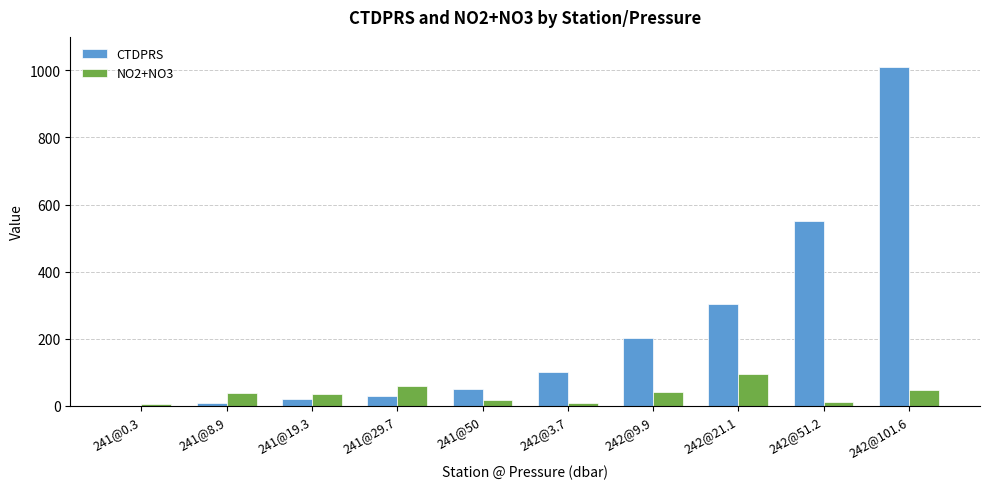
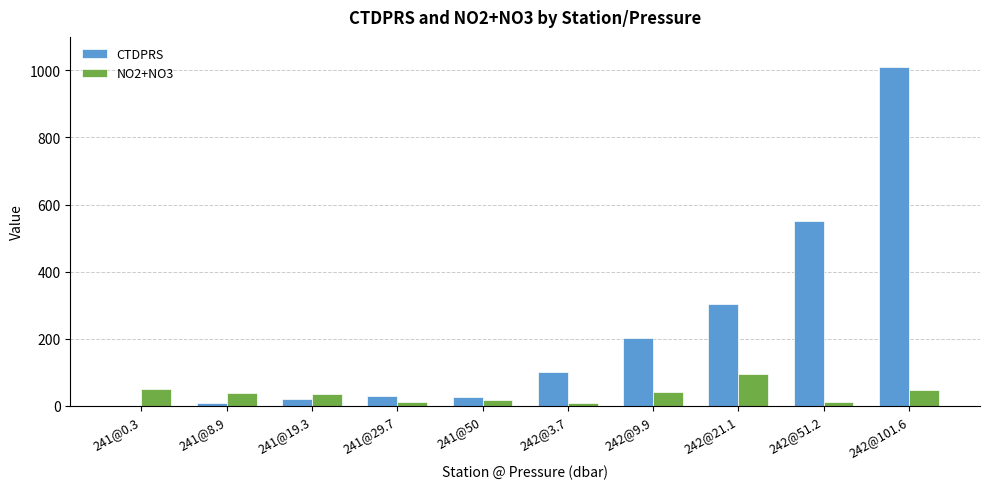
  {
    "CTDPRS": {
      "241@8.9": 10,
      "241@19.3": 20,
      "241@29.7": 30,
-     "241@50": 50,
+     "241@50": 30,
      "242@3.7": 100,
      "242@9.9": 200,
      "242@21.1": 300,
      "242@51.2": 550,
      "242@101.6": 1010
    },
    "NO2+NO3": {
-     "241@0.3": 10,
+     "241@0.3": 50,
      "241@8.9": 40,
      "241@19.3": 40,
-     "241@29.7": 60,
+     "241@29.7": 10,
      "241@50": 20,
      "242@3.7": 10,
      "242@9.9": 40,
      "242@21.1": 90,
      "242@51.2": 10,
      "242@101.6": 50
    }
  }
